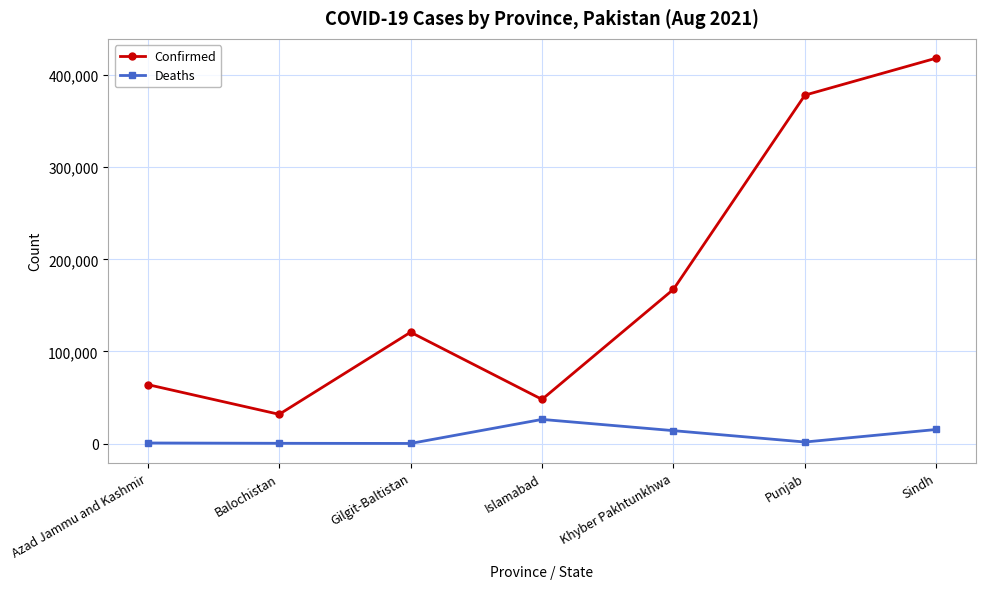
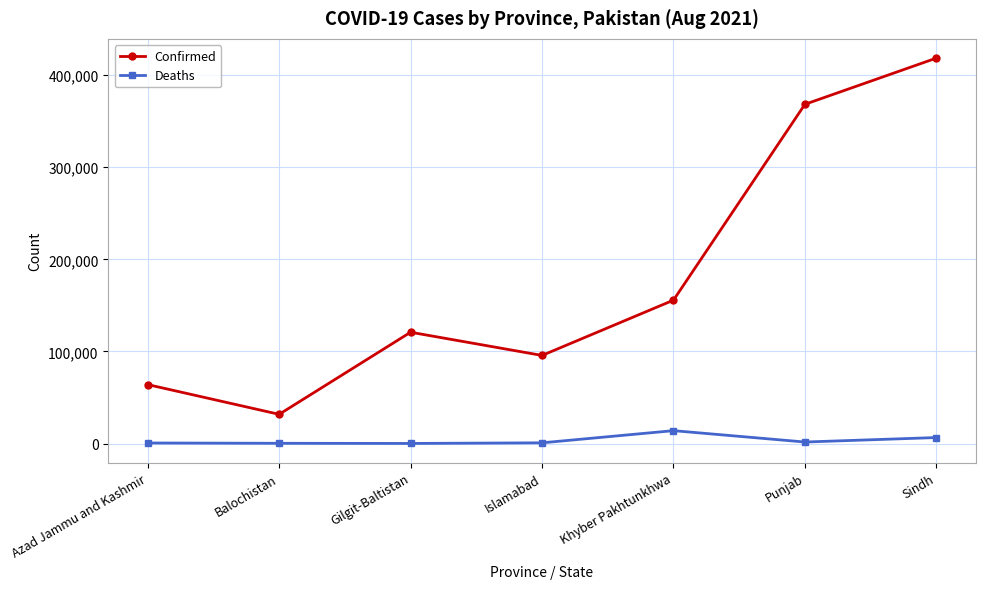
  {
    "Confirmed": {
      "Azad Jammu and Kashmir": "60,000",
      "Balochistan": "30,000",
      "Gilgit-Baltistan": "120,000",
-     "Islamabad": "50,000",
-     "Khyber Pakhtunkhwa": "170,000",
-     "Punjab": "380,000",
+     "Islamabad": "100,000",
+     "Khyber Pakhtunkhwa": "160,000",
+     "Punjab": "370,000",
      "Sindh": "420,000"
    },
    "Deaths": {
      "Azad Jammu and Kashmir": "0",
      "Balochistan": "0",
      "Gilgit-Baltistan": "0",
-     "Islamabad": "30,000",
+     "Islamabad": "0",
      "Khyber Pakhtunkhwa": "10,000",
      "Punjab": "0",
-     "Sindh": "20,000"
+     "Sindh": "10,000"
    }
  }
